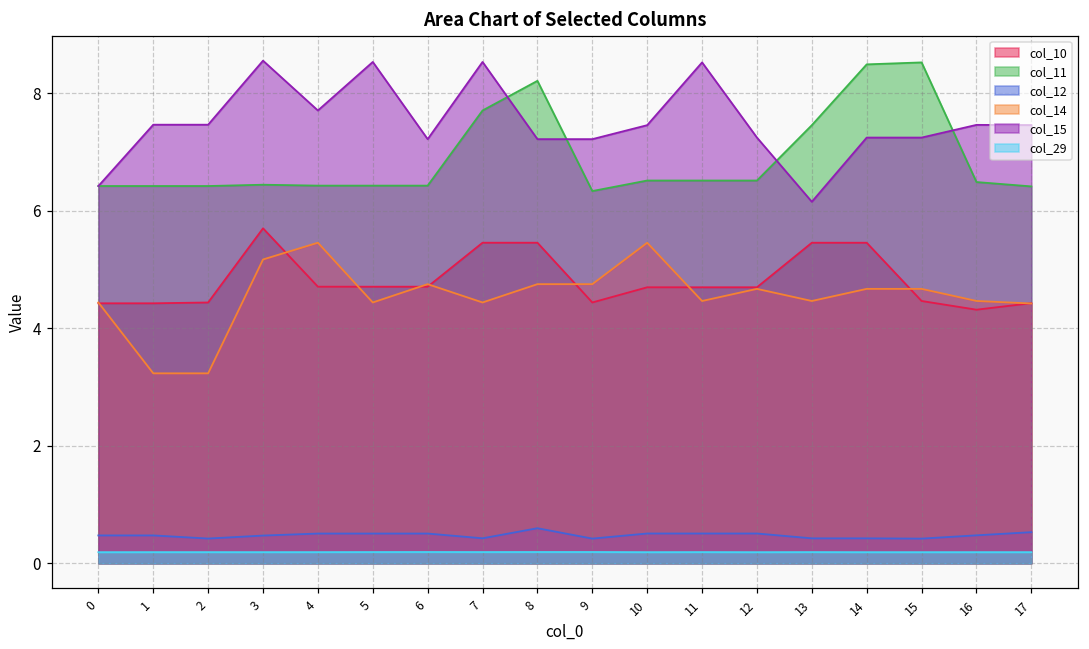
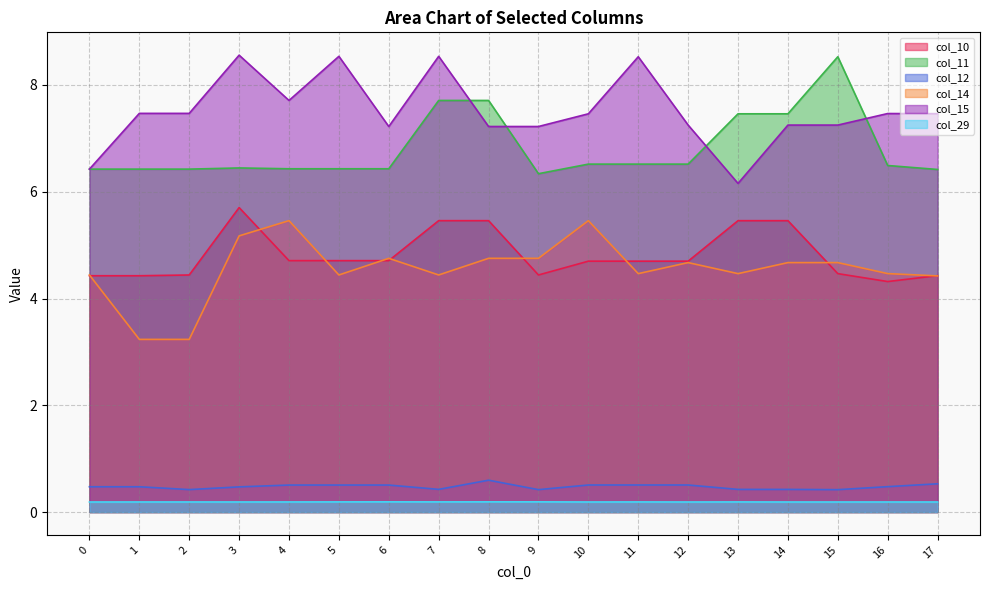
  {
    "col_10": {
      "1": 4.4,
      "2": 4.4,
      "3": 5.7,
      "4": 4.7,
      "5": 4.7,
      "7": 5.5,
      "8": 5.5,
      "9": 4.4,
      "10": 4.7,
      "11": 4.7,
      "13": 5.5,
      "14": 5.5,
      "15": 4.5,
      "16": 4.3
    },
    "col_11": {
      "1": 6.4,
      "2": 6.4,
      "3": 6.4,
      "4": 6.4,
      "5": 6.4,
      "6": 6.4,
      "7": 7.7,
-     "8": 8.2,
+     "8": 7.7,
      "9": 6.3,
      "10": 6.5,
      "11": 6.5,
      "12": 6.5,
      "13": 7.5,
-     "14": 8.5,
+     "14": 7.5,
      "15": 8.5,
      "16": 6.5,
      "17": 6.4
    },
    "col_12": {
      "0": 0.5,
      "1": 0.5,
      "2": 0.4,
      "3": 0.5,
      "4": 0.5,
      "5": 0.5,
      "6": 0.5,
      "7": 0.4,
      "8": 0.6,
      "9": 0.4,
      "10": 0.5,
      "11": 0.5,
      "12": 0.5,
      "13": 0.4,
      "14": 0.4,
      "15": 0.4,
      "16": 0.5,
      "17": 0.5
    },
    "col_14": {
      "1": 3.2,
      "2": 3.2,
      "3": 5.2,
      "4": 5.5,
      "5": 4.4,
      "7": 4.4,
      "8": 4.8,
      "9": 4.8,
      "10": 5.5,
      "11": 4.5,
      "13": 4.5,
      "14": 4.7,
      "15": 4.7,
      "16": 4.5
    },
    "col_15": {
      "1": 7.5,
      "2": 7.5,
      "3": 8.6,
      "4": 7.7,
      "5": 8.5,
      "6": 7.2,
      "7": 8.5,
      "8": 7.2,
      "9": 7.2,
      "10": 7.5,
      "11": 8.5,
      "12": 7.2,
      "13": 6.2,
      "14": 7.2,
      "15": 7.2,
      "16": 7.5
    },
    "col_29": {
      "0": 0.2,
      "1": 0.2,
      "2": 0.2,
      "3": 0.2,
      "4": 0.2,
      "5": 0.2,
      "6": 0.2,
      "7": 0.2,
      "8": 0.2,
      "9": 0.2,
      "10": 0.2,
      "11": 0.2,
      "12": 0.2,
      "13": 0.2,
      "14": 0.2,
      "15": 0.2,
      "16": 0.2,
      "17": 0.2
    }
  }
